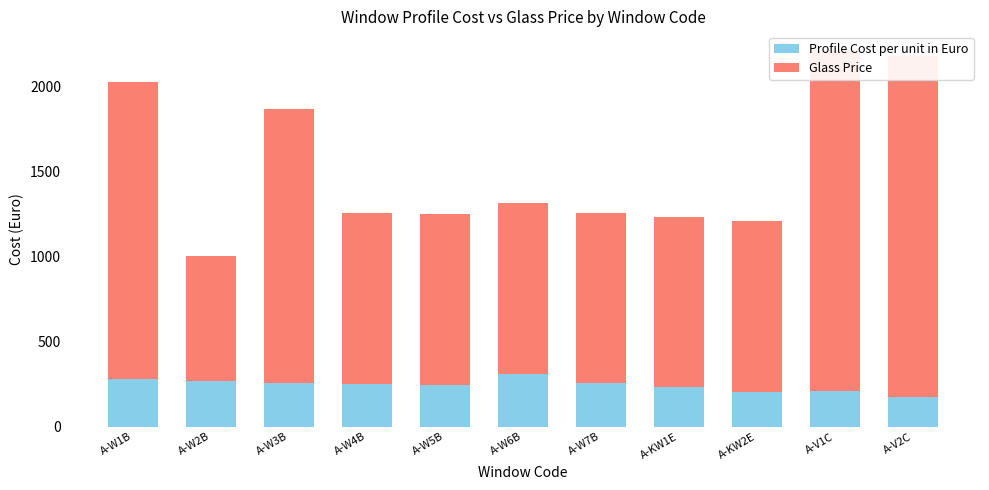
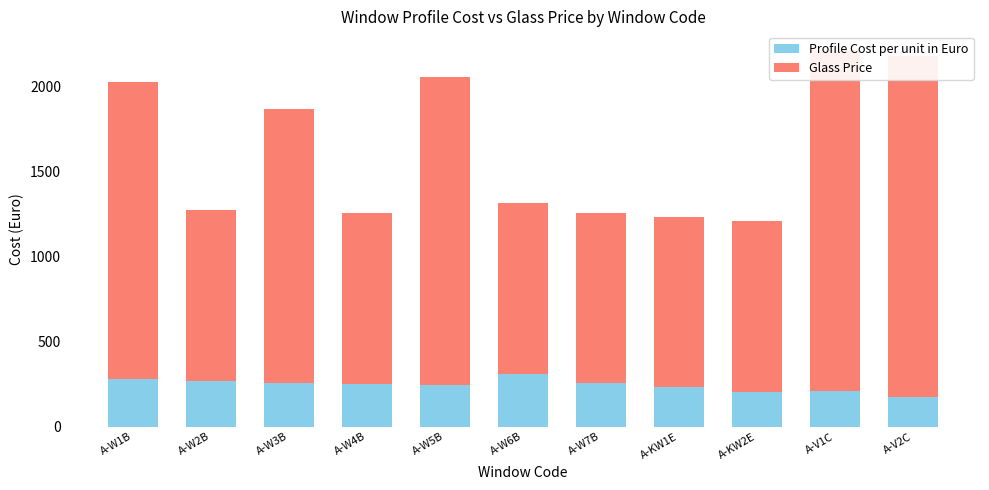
  {
    "Profile Cost per unit in Euro": {
      "A-W1B": 280,
      "A-W2B": 270,
      "A-W3B": 260,
      "A-W4B": 250,
      "A-W5B": 250,
      "A-W6B": 310,
      "A-W7B": 250,
      "A-KW1E": 230,
      "A-KW2E": 210,
      "A-V1C": 210,
      "A-V2C": 170
    },
    "Glass Price": {
      "A-W1B": 1750,
-     "A-W2B": 730,
+     "A-W2B": 1000,
      "A-W3B": 1610,
      "A-W4B": 1000,
-     "A-W5B": 1000,
+     "A-W5B": 1810,
      "A-W6B": 1000,
      "A-W7B": 1000,
      "A-KW1E": 1000,
      "A-KW2E": 1000
    }
  }
